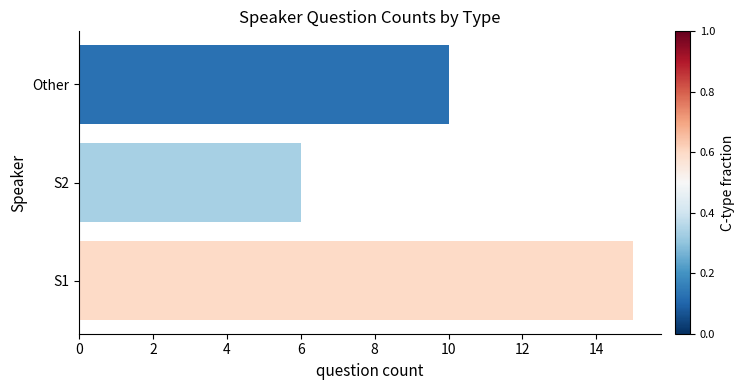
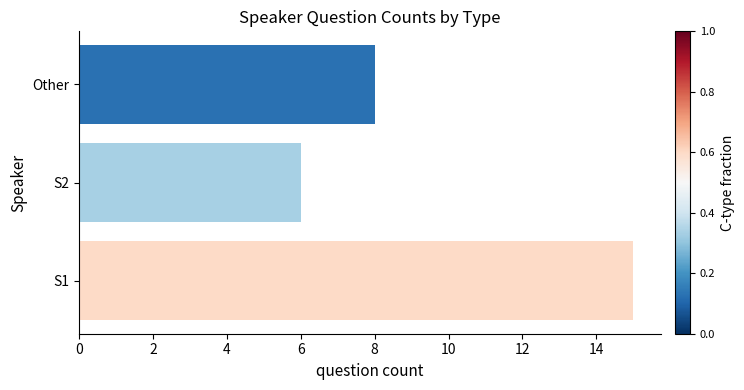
  {
-   "Other": 10,
+   "Other": 8,
    "S2": 6,
    "S1": 15
  }
